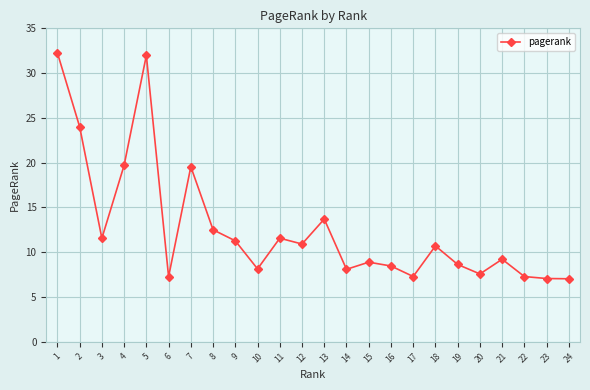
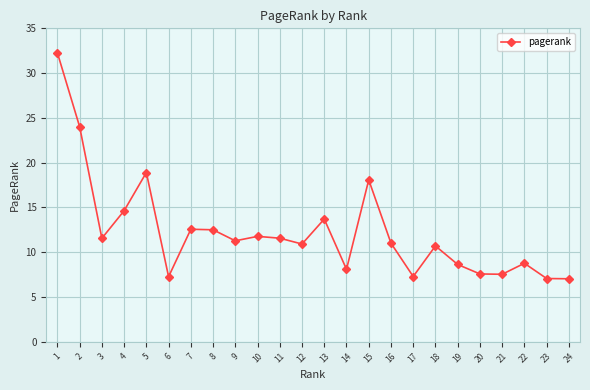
  {
    "1": 32,
    "2": 24,
    "3": 12,
-   "4": 20,
-   "5": 32,
+   "4": 15,
+   "5": 19,
    "6": 7,
-   "7": 20,
+   "7": 13,
    "8": 13,
    "9": 11,
-   "10": 8,
+   "10": 12,
    "11": 12,
    "12": 11,
    "13": 14,
    "14": 8,
-   "15": 9,
-   "16": 8,
+   "15": 18,
+   "16": 11,
    "17": 7,
    "18": 11,
    "19": 9,
    "20": 8,
-   "21": 9,
-   "22": 7,
+   "21": 8,
+   "22": 9,
    "23": 7,
    "24": 7
  }
